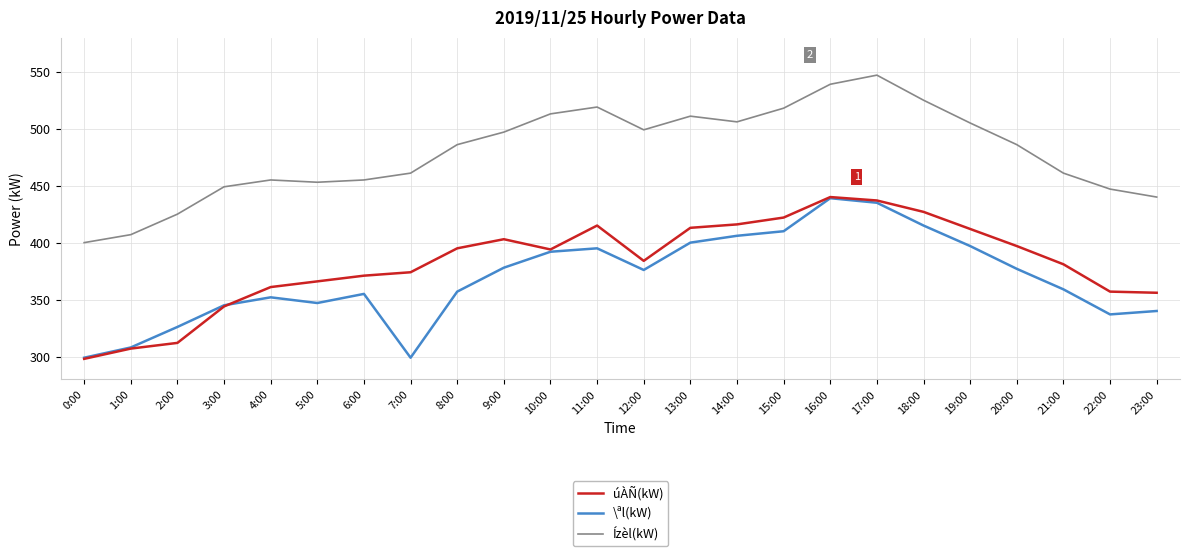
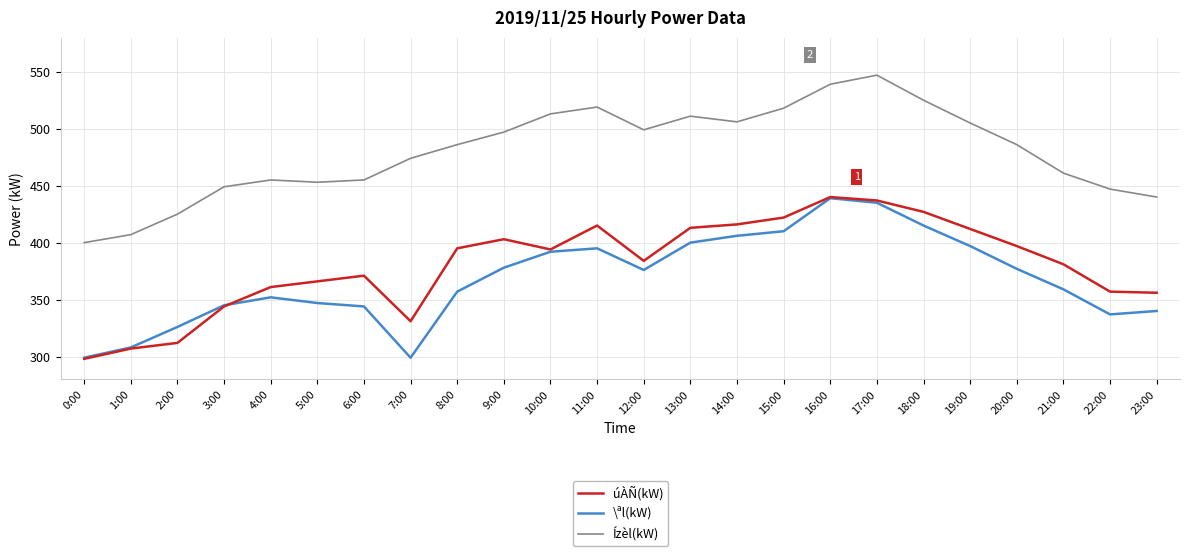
  {
    "úÀÑ(kW)": {
      "2:00": 312,
      "4:00": 361,
      "5:00": 366,
      "6:00": 371,
-     "7:00": 374,
+     "7:00": 331,
      "8:00": 395,
      "9:00": 403,
      "11:00": 415,
      "12:00": 384,
      "13:00": 413,
      "14:00": 416,
      "15:00": 422,
      "18:00": 427,
      "19:00": 412,
      "20:00": 397,
      "21:00": 381,
      "22:00": 357,
      "23:00": 356
    },
    "\\ªl(kW)": {
      "2:00": 326,
      "4:00": 352,
      "5:00": 347,
-     "6:00": 355,
+     "6:00": 344,
      "7:00": 299,
      "8:00": 357,
      "9:00": 378,
      "11:00": 395,
      "12:00": 376,
      "13:00": 400,
      "14:00": 406,
      "15:00": 410,
      "18:00": 415,
      "19:00": 397,
      "20:00": 377,
      "21:00": 359,
      "22:00": 337,
      "23:00": 340
    },
    "Ízèl(kW)": {
      "0:00": 400,
      "1:00": 407,
      "2:00": 425,
      "3:00": 449,
      "4:00": 455,
      "5:00": 453,
      "6:00": 455,
-     "7:00": 461,
+     "7:00": 474,
      "8:00": 486,
      "9:00": 497,
      "10:00": 513,
      "11:00": 519,
      "12:00": 499,
      "13:00": 511,
      "14:00": 506,
      "15:00": 518,
      "16:00": 539,
      "17:00": 547,
      "18:00": 525,
      "19:00": 505,
      "20:00": 486,
      "21:00": 461,
      "22:00": 447,
      "23:00": 440
    }
  }
